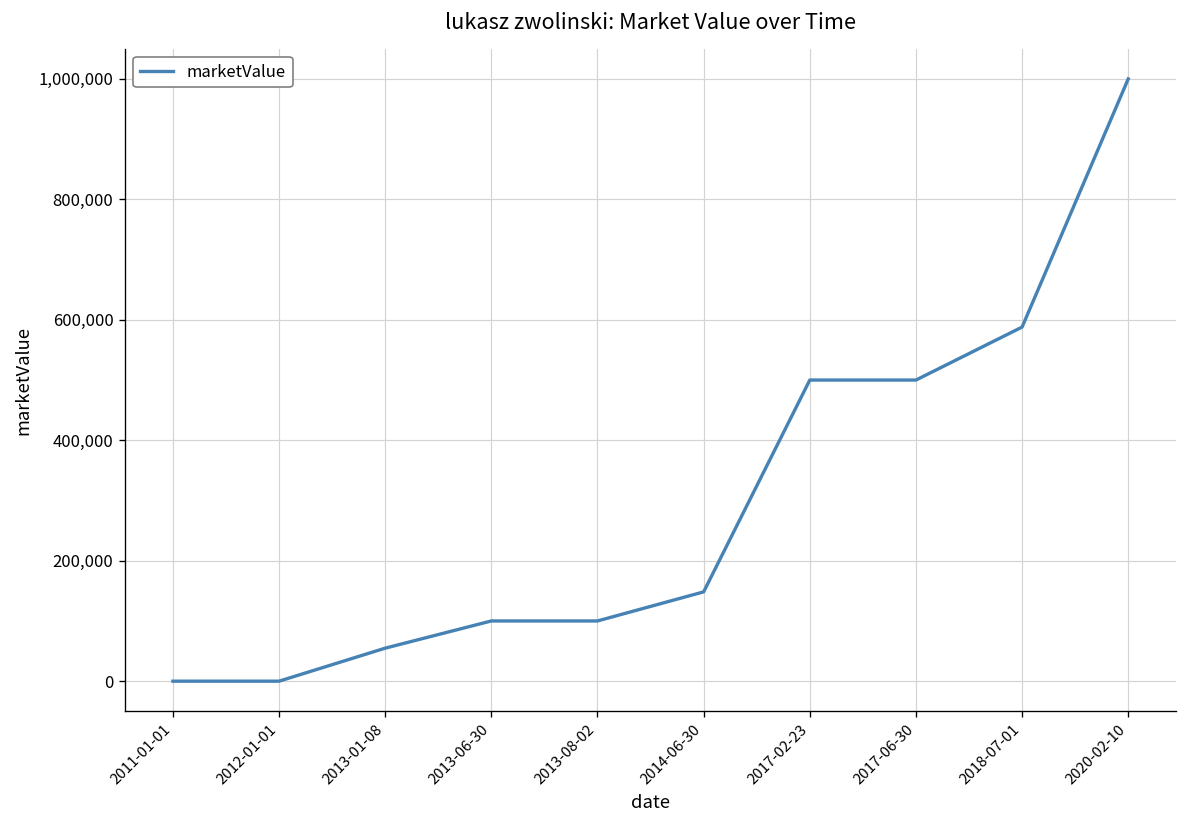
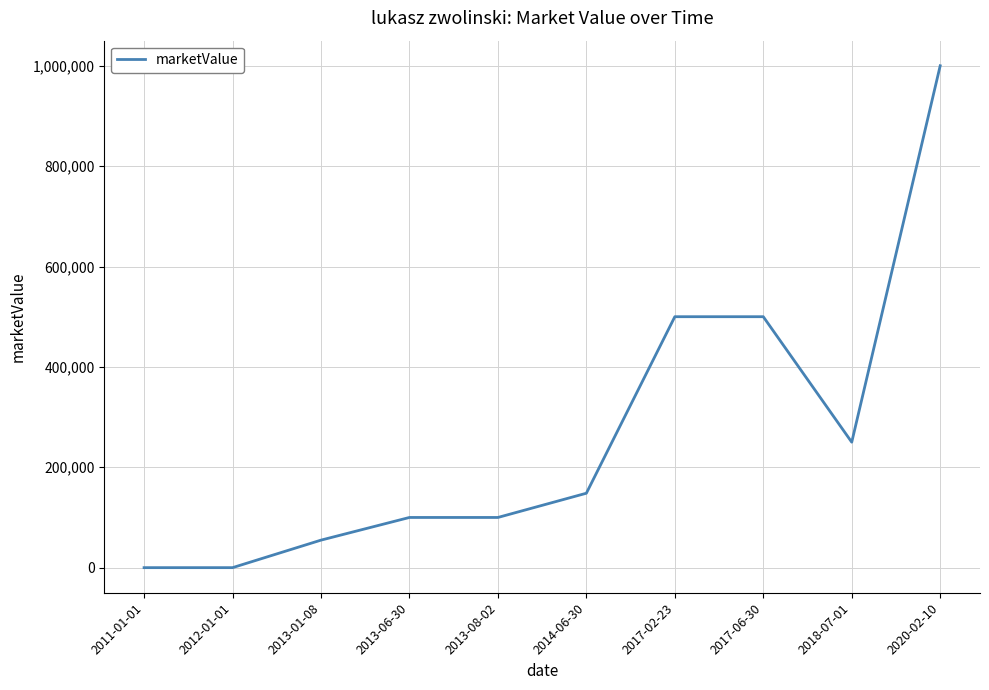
  {
    "2011-01-01": "0",
    "2012-01-01": "0",
    "2013-01-08": "50,000",
    "2013-06-30": "100,000",
    "2013-08-02": "100,000",
    "2014-06-30": "150,000",
    "2017-02-23": "500,000",
    "2017-06-30": "500,000",
-   "2018-07-01": "590,000",
+   "2018-07-01": "250,000",
    "2020-02-10": "1,000,000"
  }
